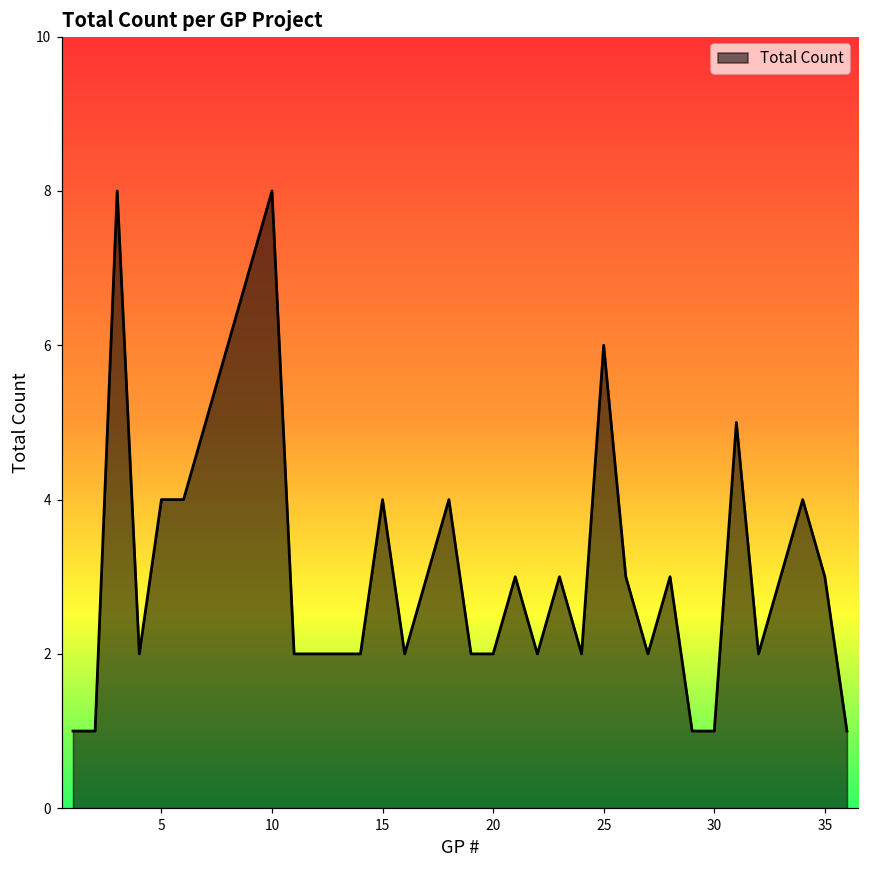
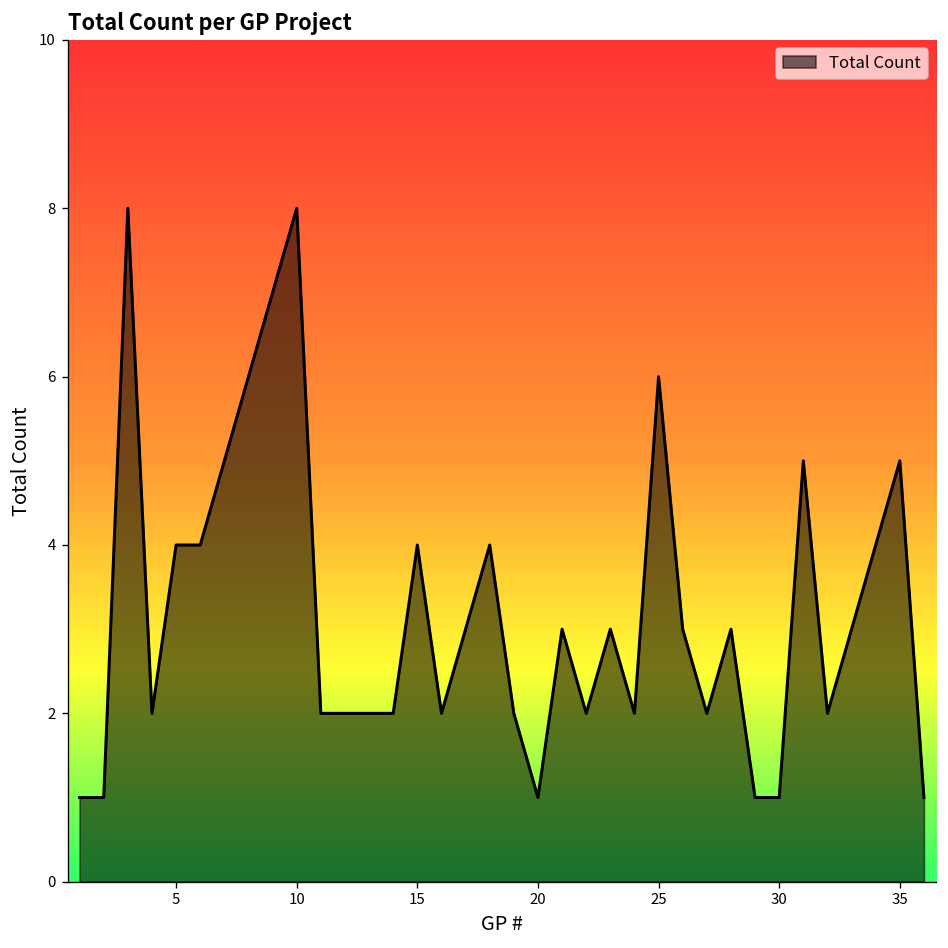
  {
    "5": 4,
    "10": 8,
    "15": 4,
-   "20": 2,
+   "20": 1,
    "25": 6,
    "30": 1,
-   "35": 3
+   "35": 5
  }
